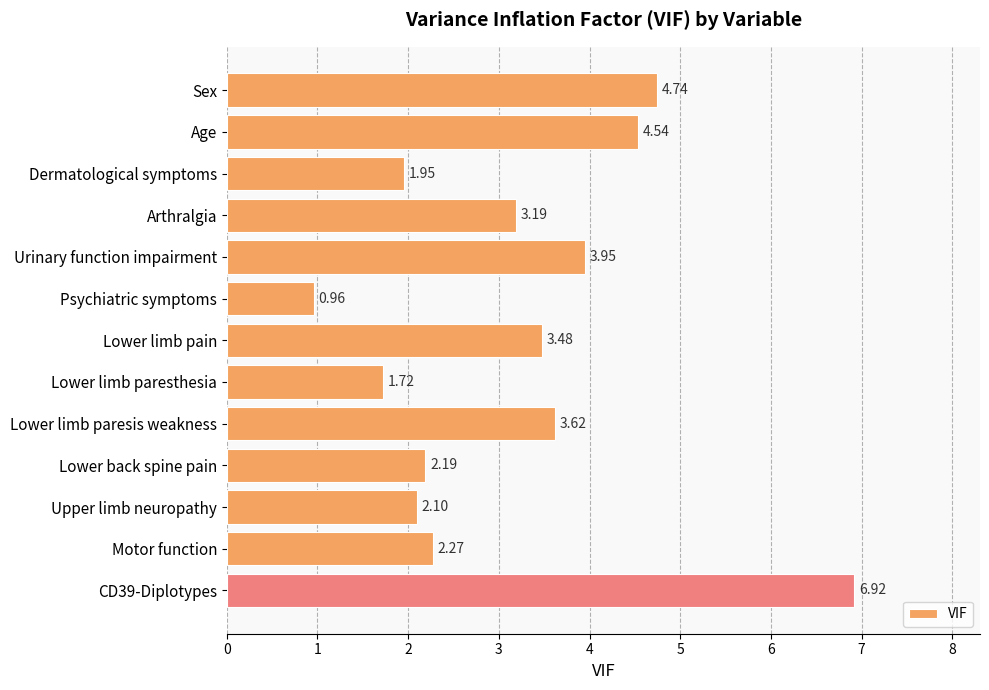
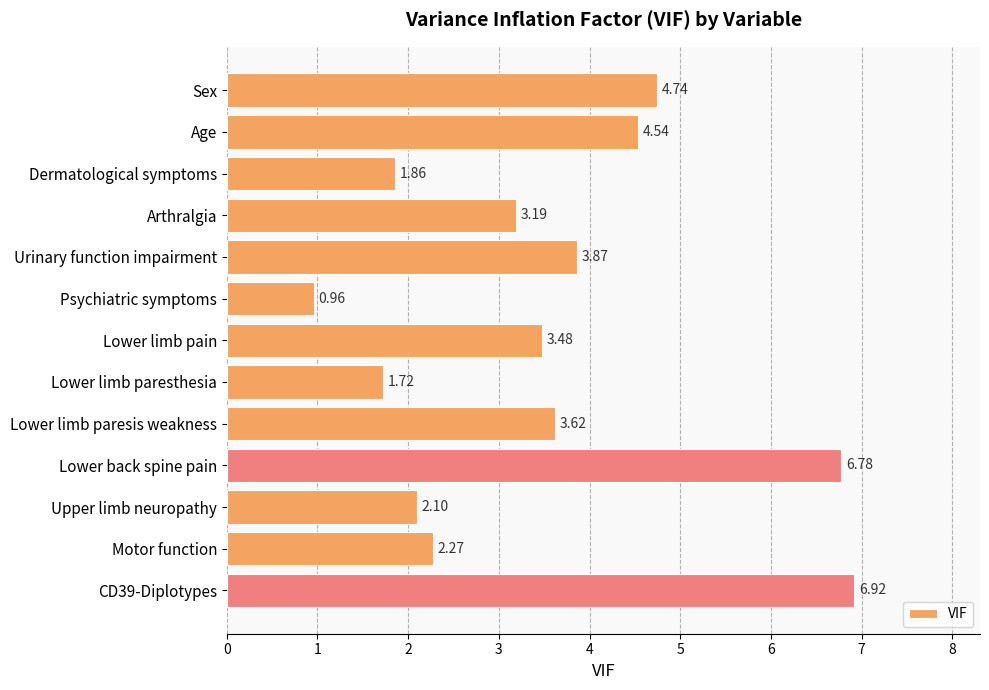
  {
    "Sex": 4.74,
    "Age": 4.54,
-   "Dermatological symptoms": 1.95,
+   "Dermatological symptoms": 1.86,
    "Arthralgia": 3.19,
-   "Urinary function impairment": 3.95,
+   "Urinary function impairment": 3.87,
    "Psychiatric symptoms": 0.96,
    "Lower limb pain": 3.48,
    "Lower limb paresthesia": 1.72,
    "Lower limb paresis weakness": 3.62,
-   "Lower back spine pain": 2.19,
+   "Lower back spine pain": 6.78,
    "Upper limb neuropathy": 2.10,
    "Motor function": 2.27,
    "CD39-Diplotypes": 6.92
  }
